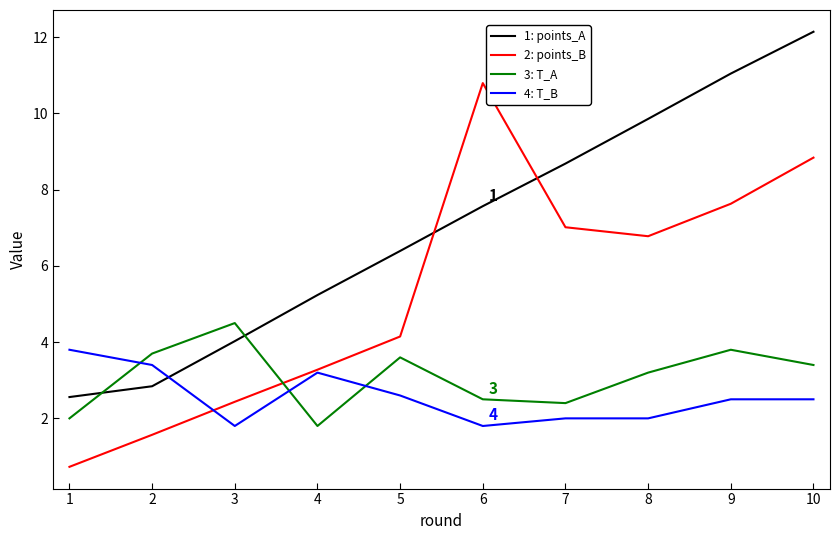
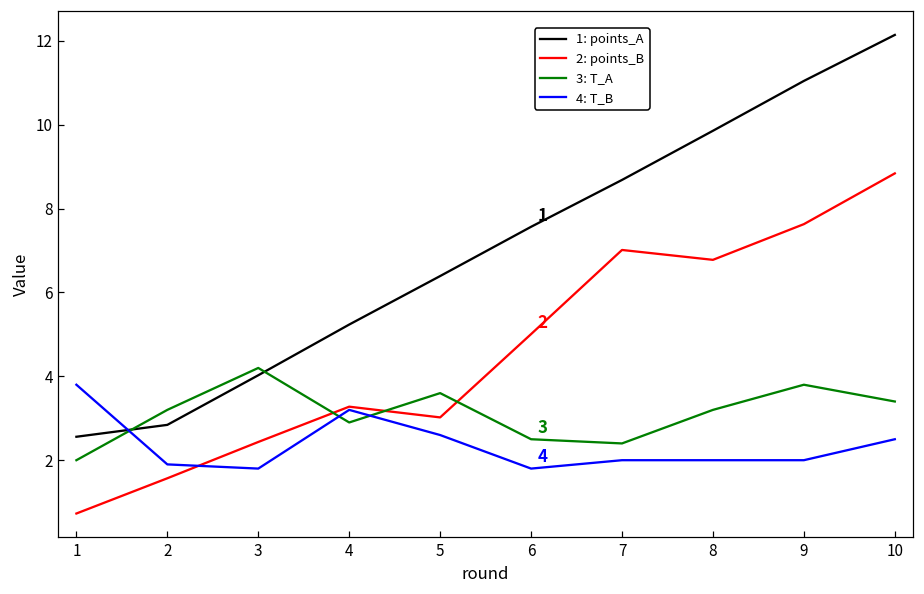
  {
    "1: points_A": {
      "1": 2.6,
      "2": 2.8,
      "3": 4.0,
      "4": 5.2,
      "5": 6.4,
      "7": 8.7,
      "8": 9.9,
      "9": 11.0,
      "10": 12.1
    },
    "2: points_B": {
      "1": 0.7,
      "2": 1.6,
      "3": 2.4,
      "4": 3.3,
-     "5": 4.1,
-     "6": 10.8,
+     "5": 3.0,
+     "6": 5.0,
      "7": 7.0,
      "8": 6.8,
      "9": 7.6,
      "10": 8.8
    },
    "3: T_A": {
      "1": 2.0,
-     "2": 3.7,
-     "3": 4.5,
-     "4": 1.8,
+     "2": 3.2,
+     "3": 4.2,
+     "4": 2.9,
      "5": 3.6,
      "7": 2.4,
      "8": 3.2,
      "9": 3.8,
      "10": 3.4
    },
    "4: T_B": {
      "1": 3.8,
-     "2": 3.4,
+     "2": 1.9,
      "3": 1.8,
      "4": 3.2,
      "5": 2.6,
      "7": 2.0,
      "8": 2.0,
-     "9": 2.5,
+     "9": 2.0,
      "10": 2.5
    }
  }
